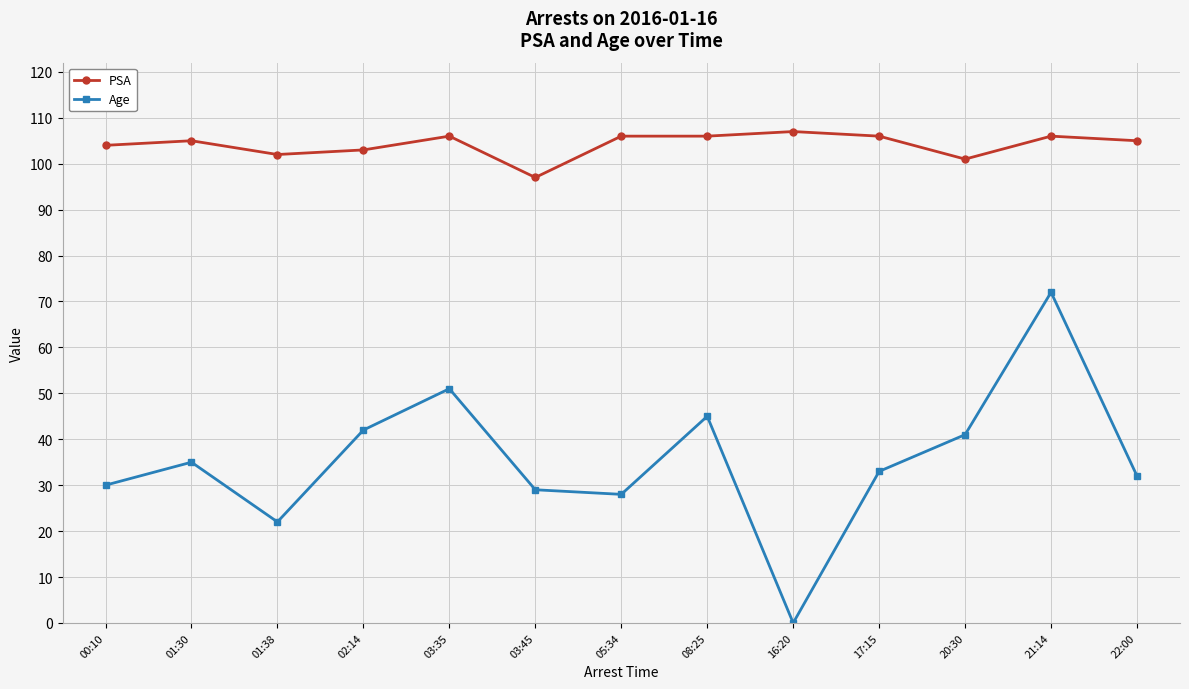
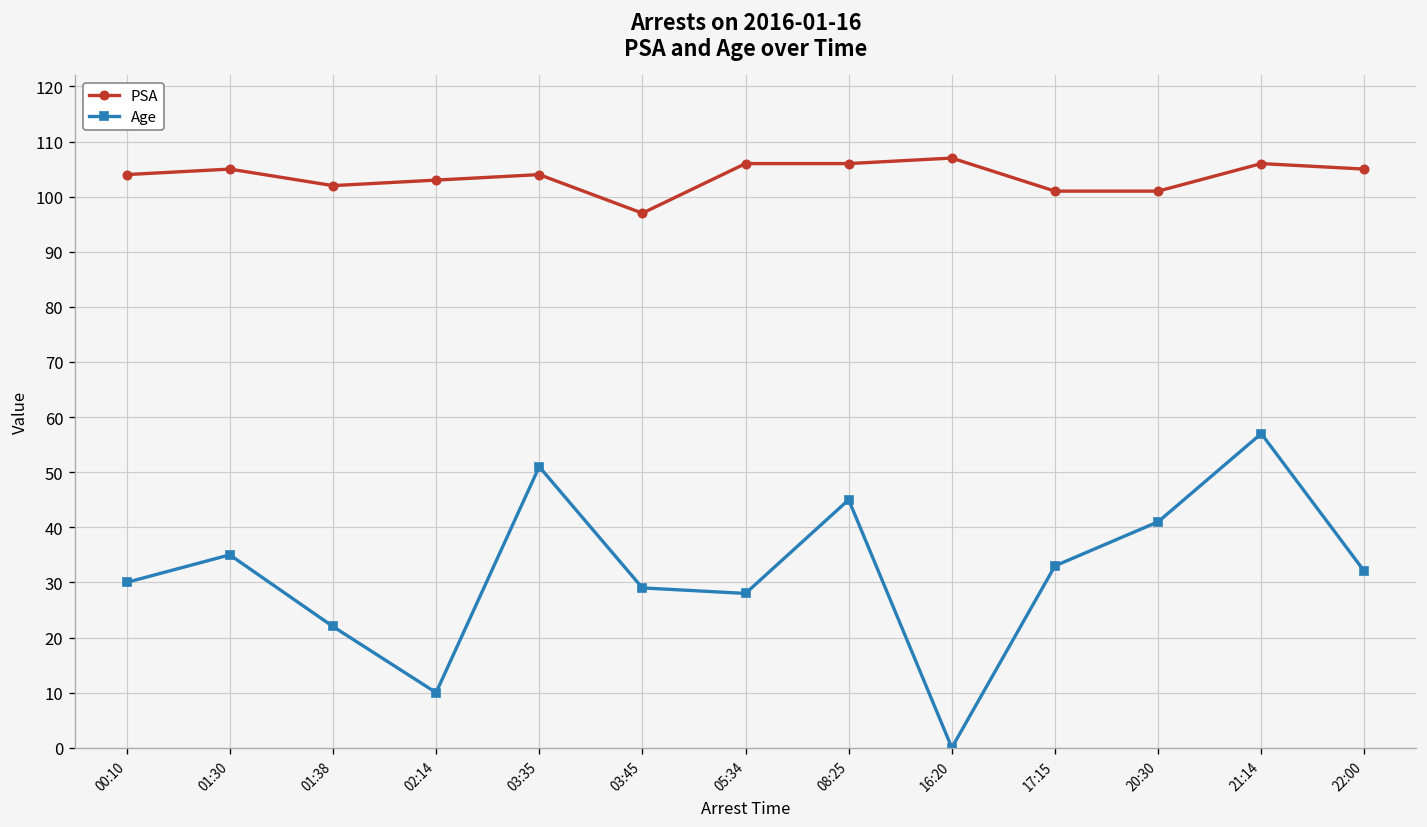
  {
    "PSA": {
      "00:10": 104,
      "01:30": 105,
      "01:38": 102,
      "02:14": 103,
-     "03:35": 106,
+     "03:35": 104,
      "03:45": 97,
      "05:34": 106,
      "08:25": 106,
      "16:20": 107,
-     "17:15": 106,
+     "17:15": 101,
      "20:30": 101,
      "21:14": 106,
      "22:00": 105
    },
    "Age": {
      "00:10": 30,
      "01:30": 35,
      "01:38": 22,
-     "02:14": 42,
+     "02:14": 10,
      "03:35": 51,
      "03:45": 29,
      "05:34": 28,
      "08:25": 45,
      "16:20": 0,
      "17:15": 33,
      "20:30": 41,
-     "21:14": 72,
+     "21:14": 57,
      "22:00": 32
    }
  }
